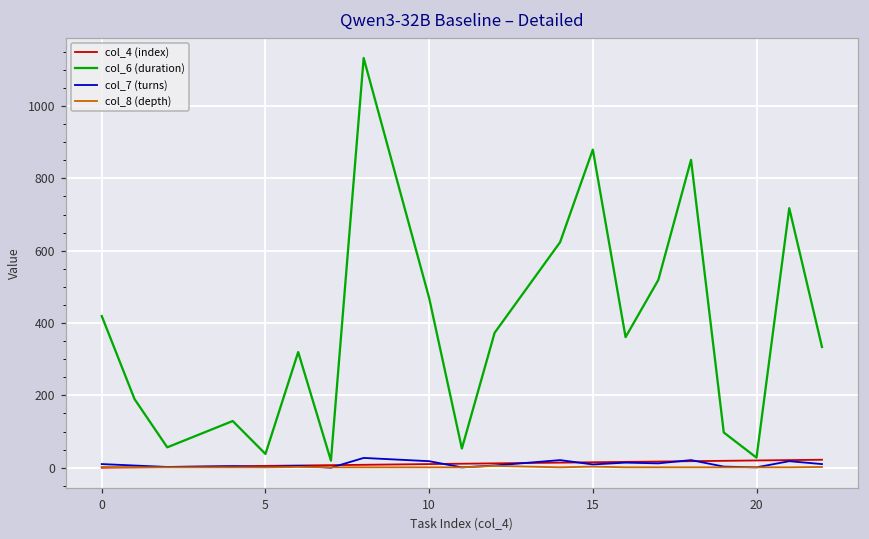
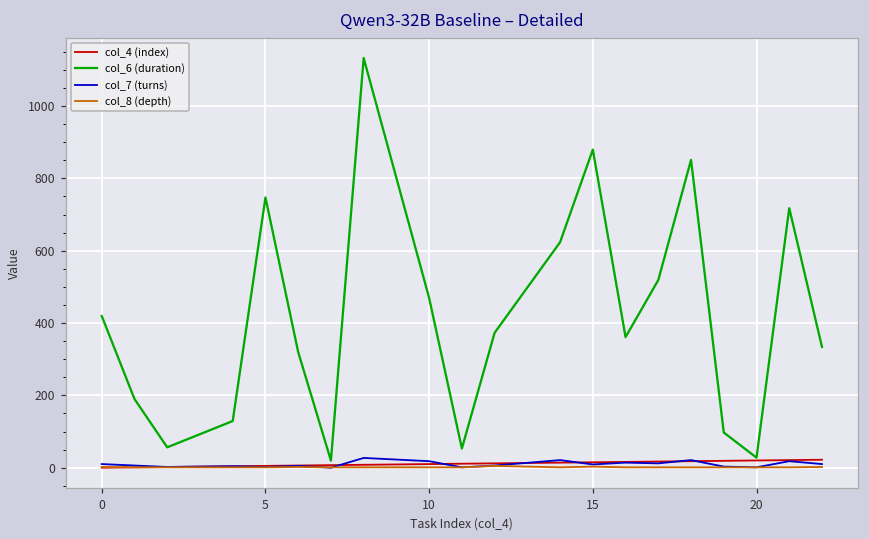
  {
    "col_4 (index)": {
      "10": 10,
      "20": 20
    },
    "col_6 (duration)": {
      "0": 420,
-     "5": 40,
+     "5": 750,
      "10": 470,
      "15": 880,
      "20": 30
    },
    "col_7 (turns)": {
      "0": 10,
      "10": 20
    },
    "col_8 (depth)": {
      "10": 0
    }
  }
